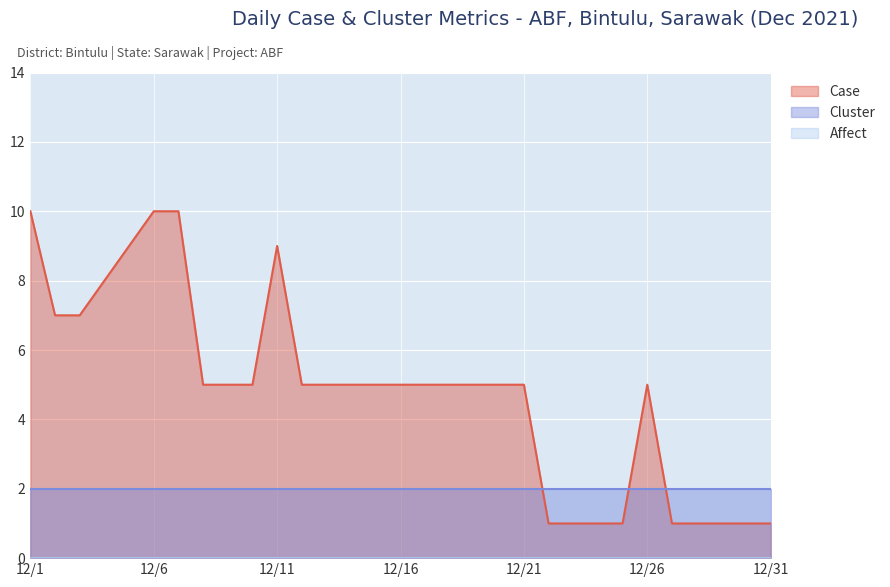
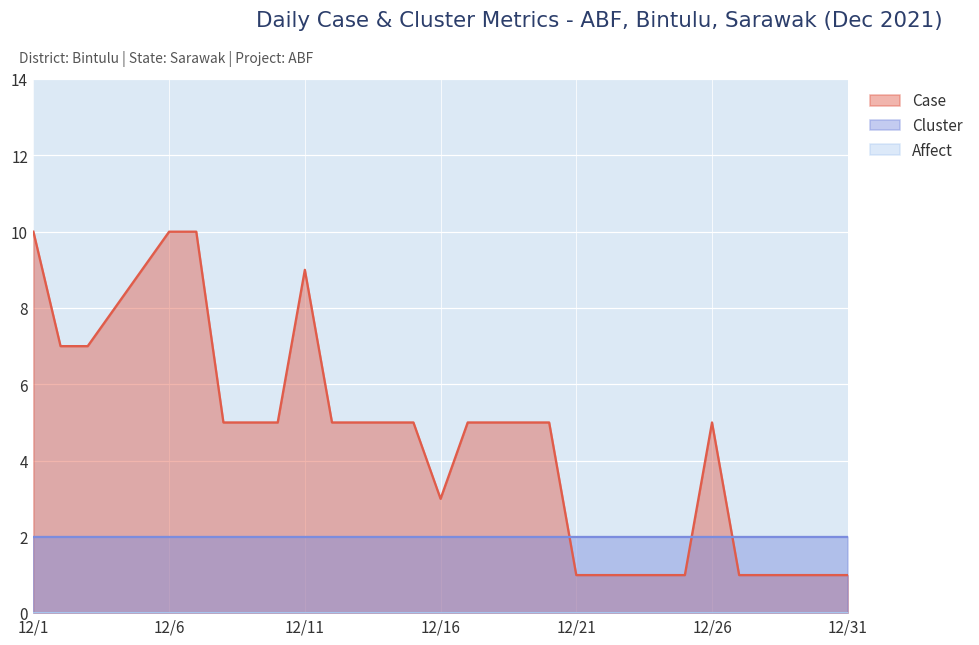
  {
    "Case": {
      "12/1": 10,
      "12/6": 10,
      "12/11": 9,
-     "12/16": 5,
-     "12/21": 5,
+     "12/16": 3,
+     "12/21": 1,
      "12/26": 5,
      "12/31": 1
    }
  }
